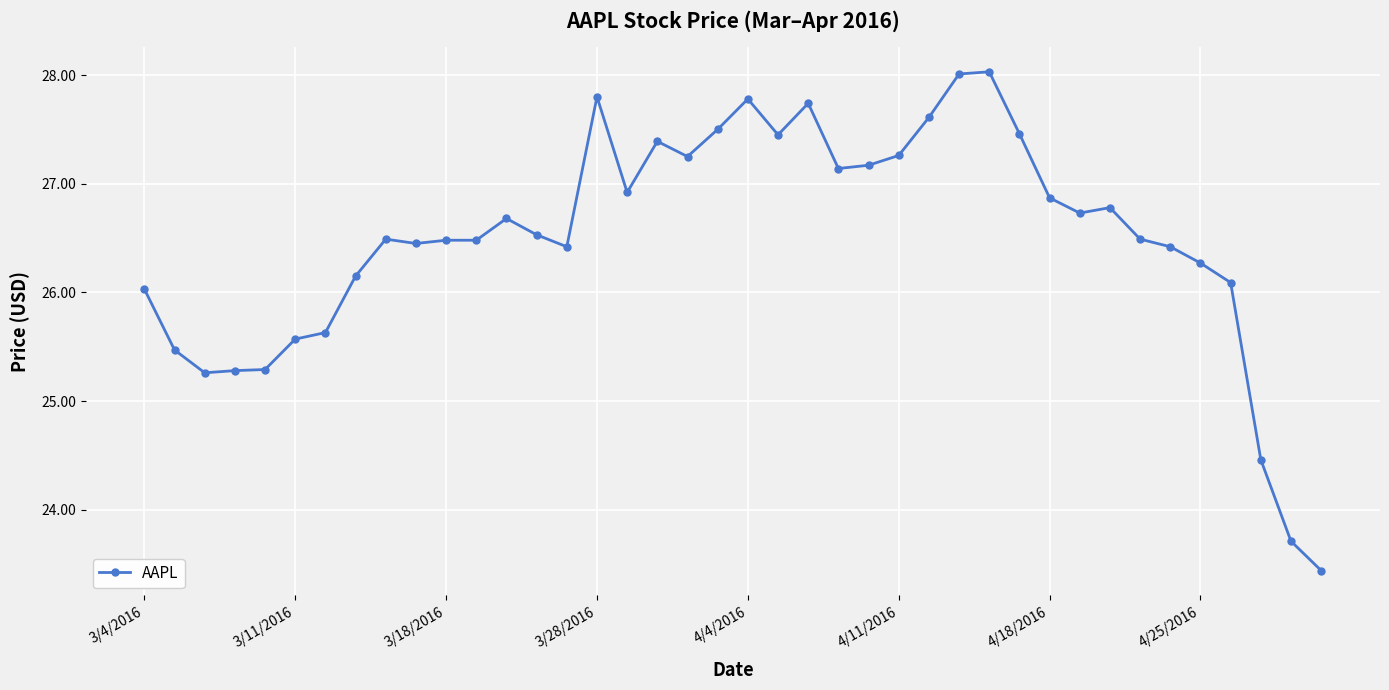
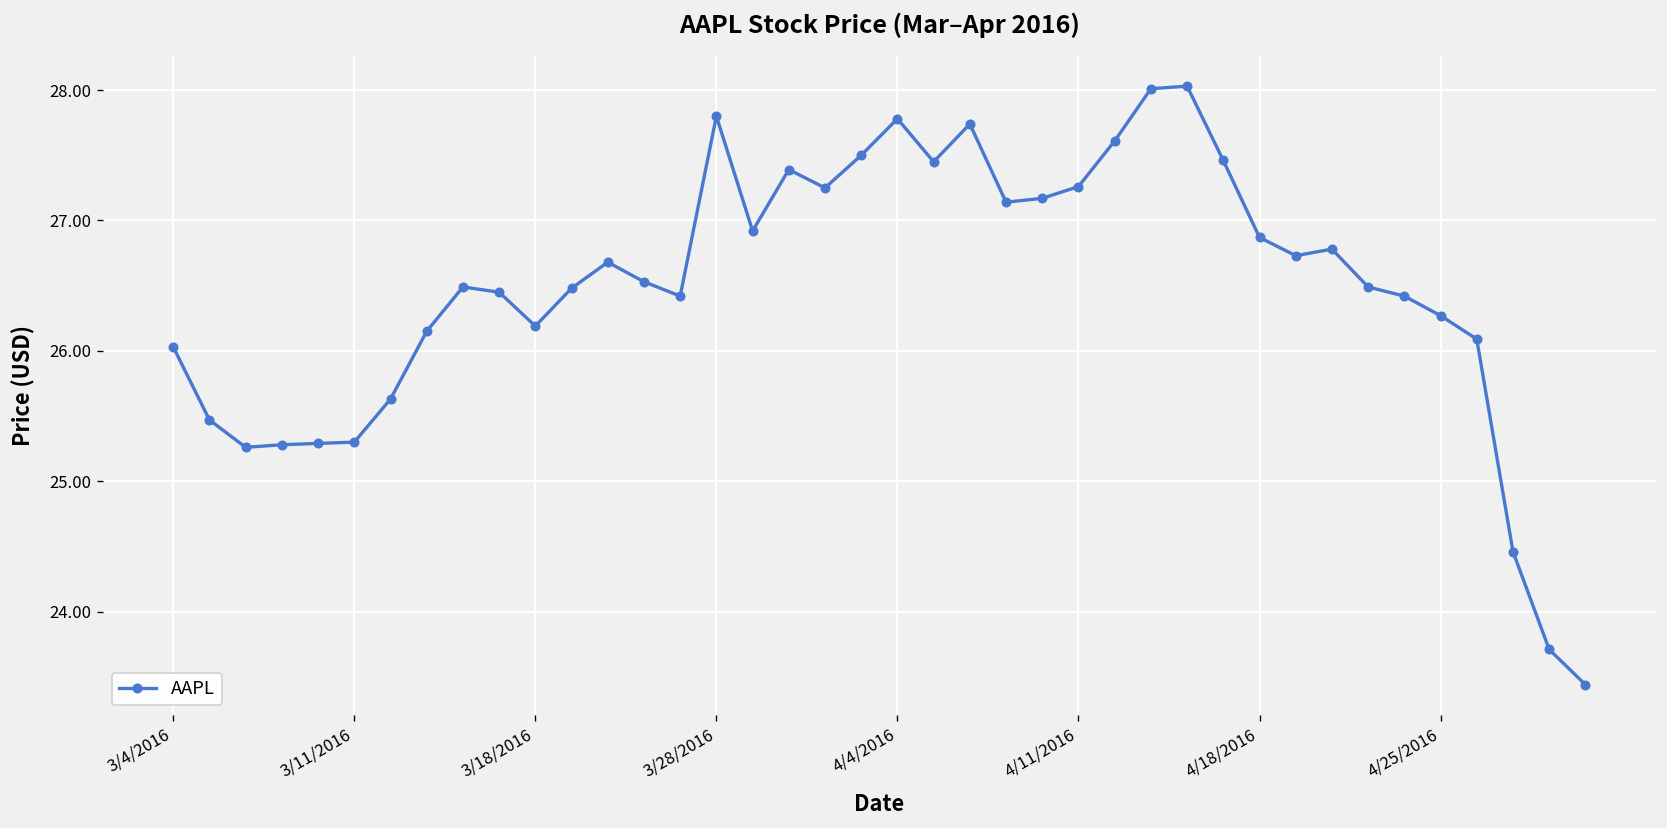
  {
    "3/4/2016": 26.03,
-   "3/11/2016": 25.57,
-   "3/18/2016": 26.48,
+   "3/11/2016": 25.30,
+   "3/18/2016": 26.19,
    "3/28/2016": 27.80,
    "4/4/2016": 27.78,
    "4/11/2016": 27.26,
    "4/18/2016": 26.87,
    "4/25/2016": 26.27
  }
